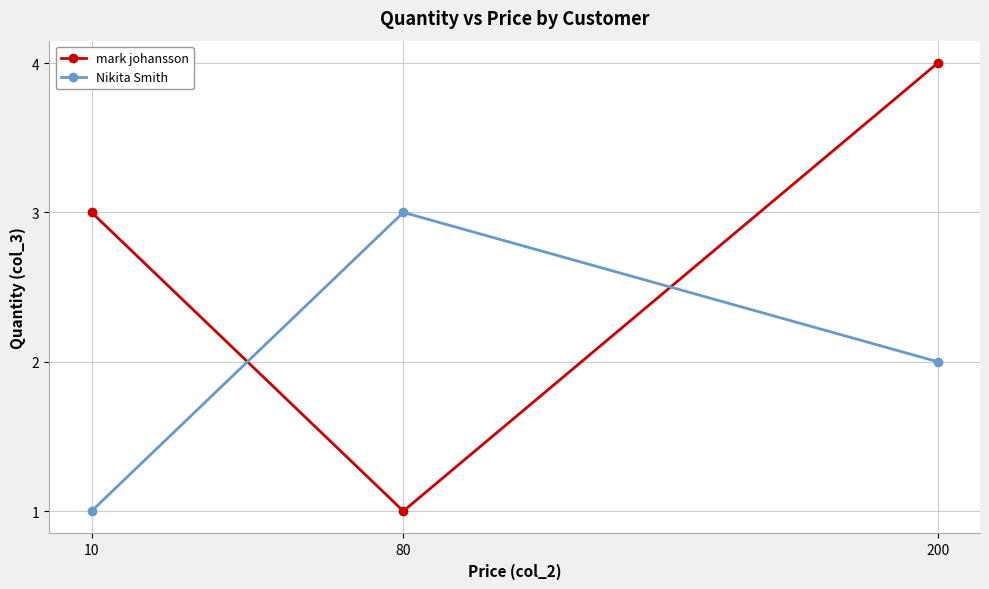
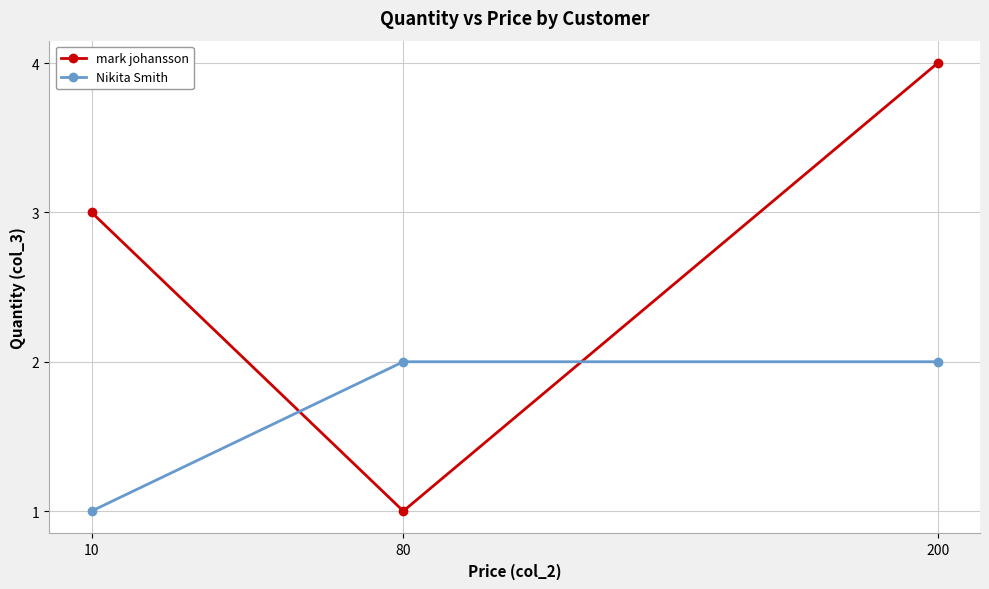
  {
    "mark johansson": {
      "10": 3,
      "80": 1,
      "200": 4
    },
    "Nikita Smith": {
      "10": 1,
-     "80": 3,
+     "80": 2,
      "200": 2
    }
  }
